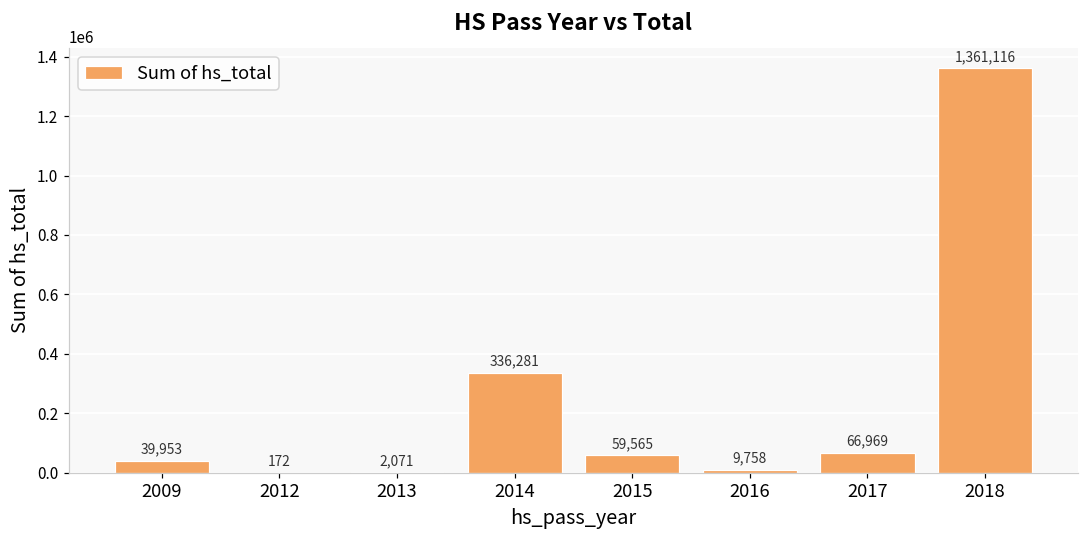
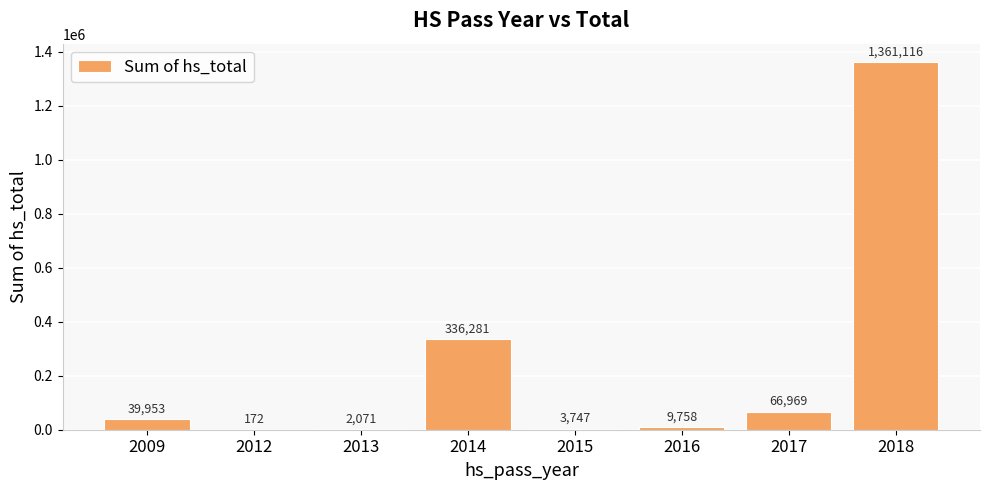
  {
    "2009": "39,953",
    "2012": "172",
    "2013": "2,071",
    "2014": "336,281",
-   "2015": "59,565",
+   "2015": "3,747",
    "2016": "9,758",
    "2017": "66,969",
    "2018": "1,361,116"
  }
